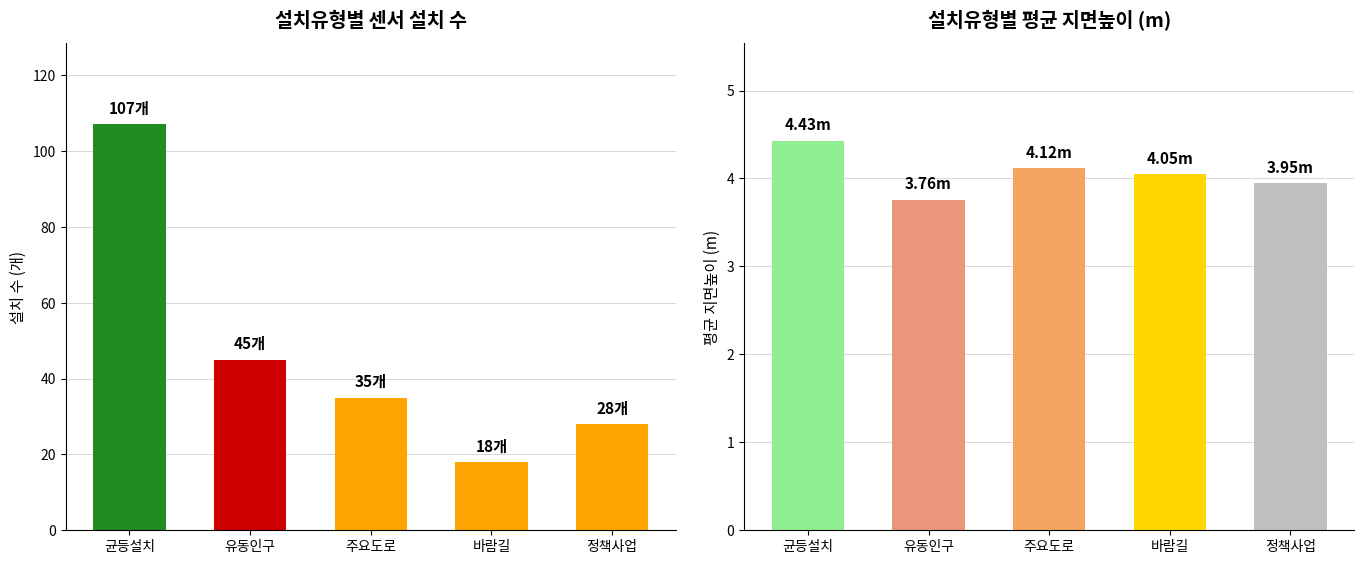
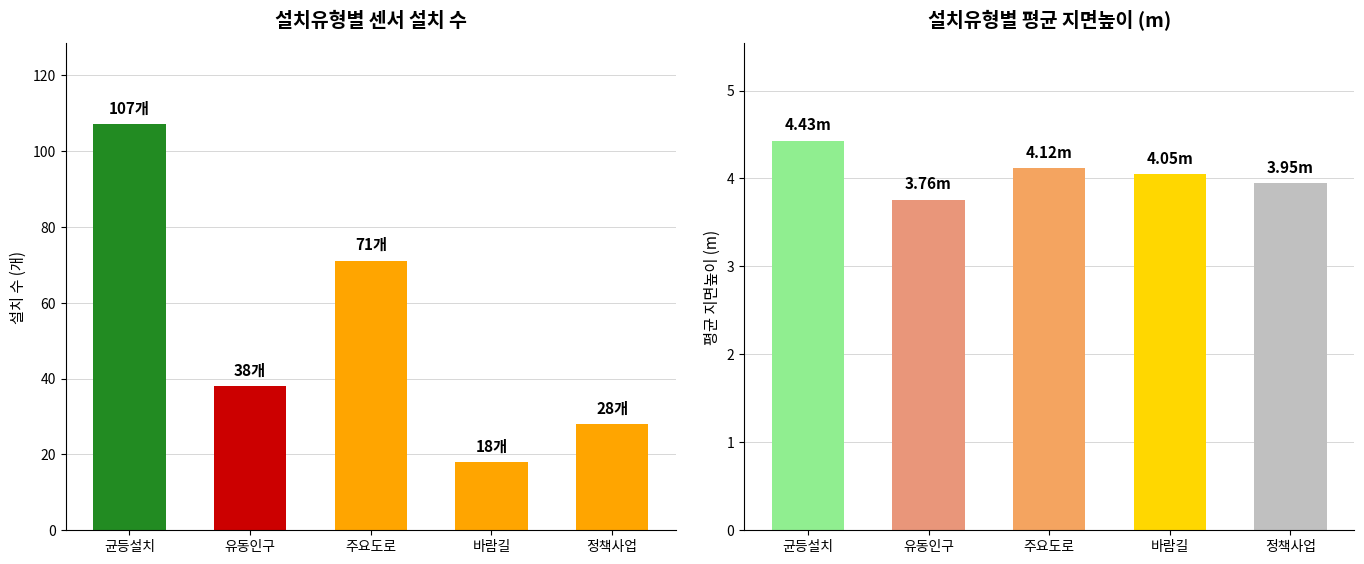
  {
    "설치유형별 센서 설치 수": {
      "균등설치": "107개",
-     "유동인구": "45개",
-     "주요도로": "35개",
+     "유동인구": "38개",
+     "주요도로": "71개",
      "바람길": "18개",
      "정책사업": "28개"
    },
    "설치유형별 평균 지면높이 (m)": {
      "균등설치": "4.43m",
      "유동인구": "3.76m",
      "주요도로": "4.12m",
      "바람길": "4.05m",
      "정책사업": "3.95m"
    }
  }
